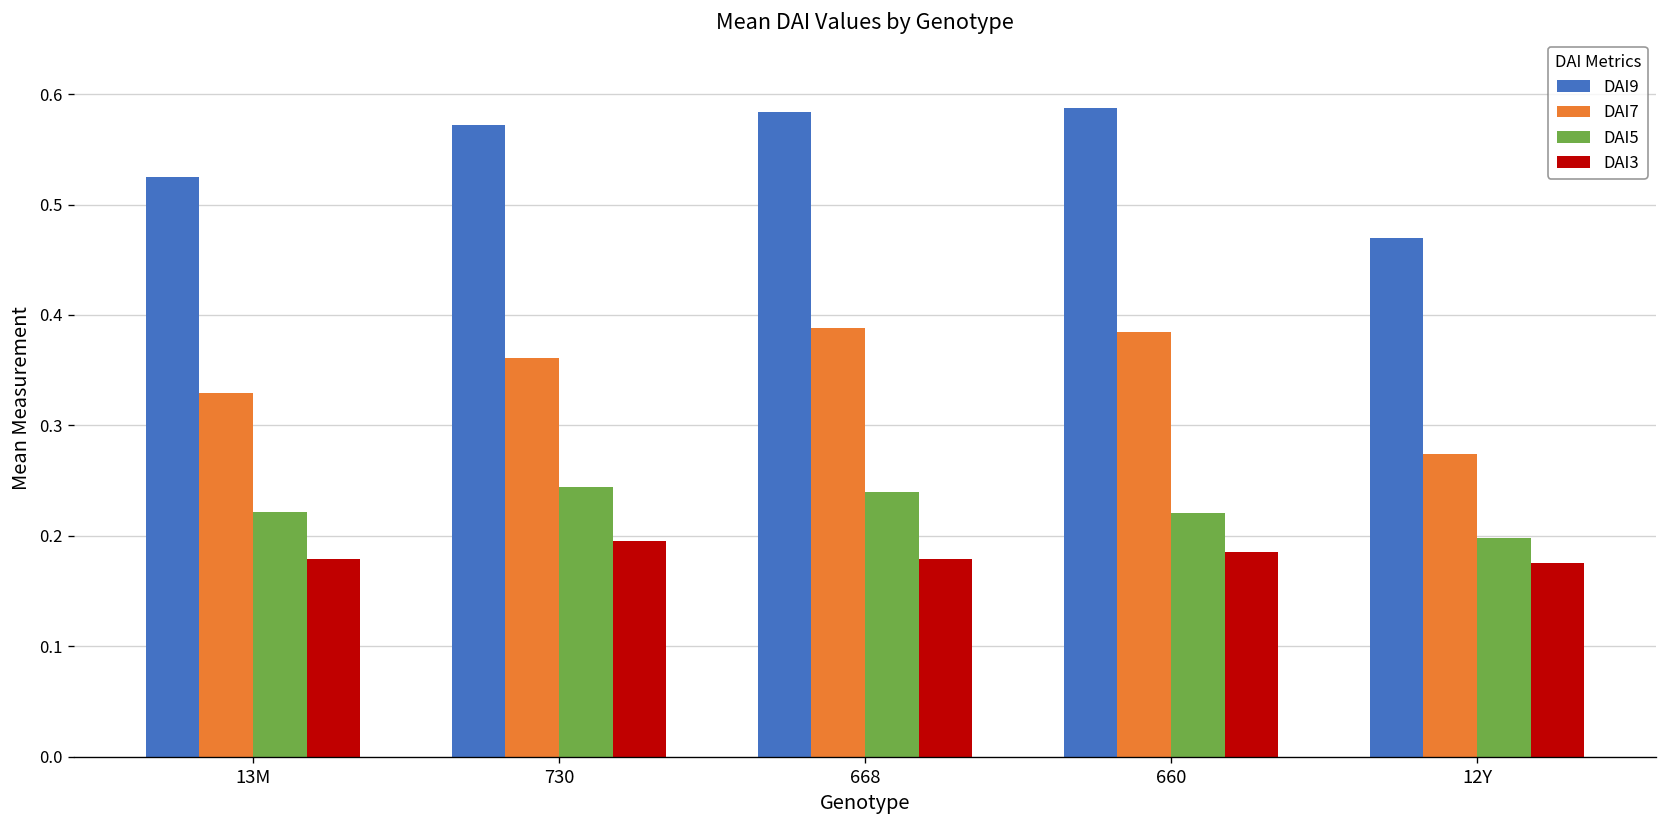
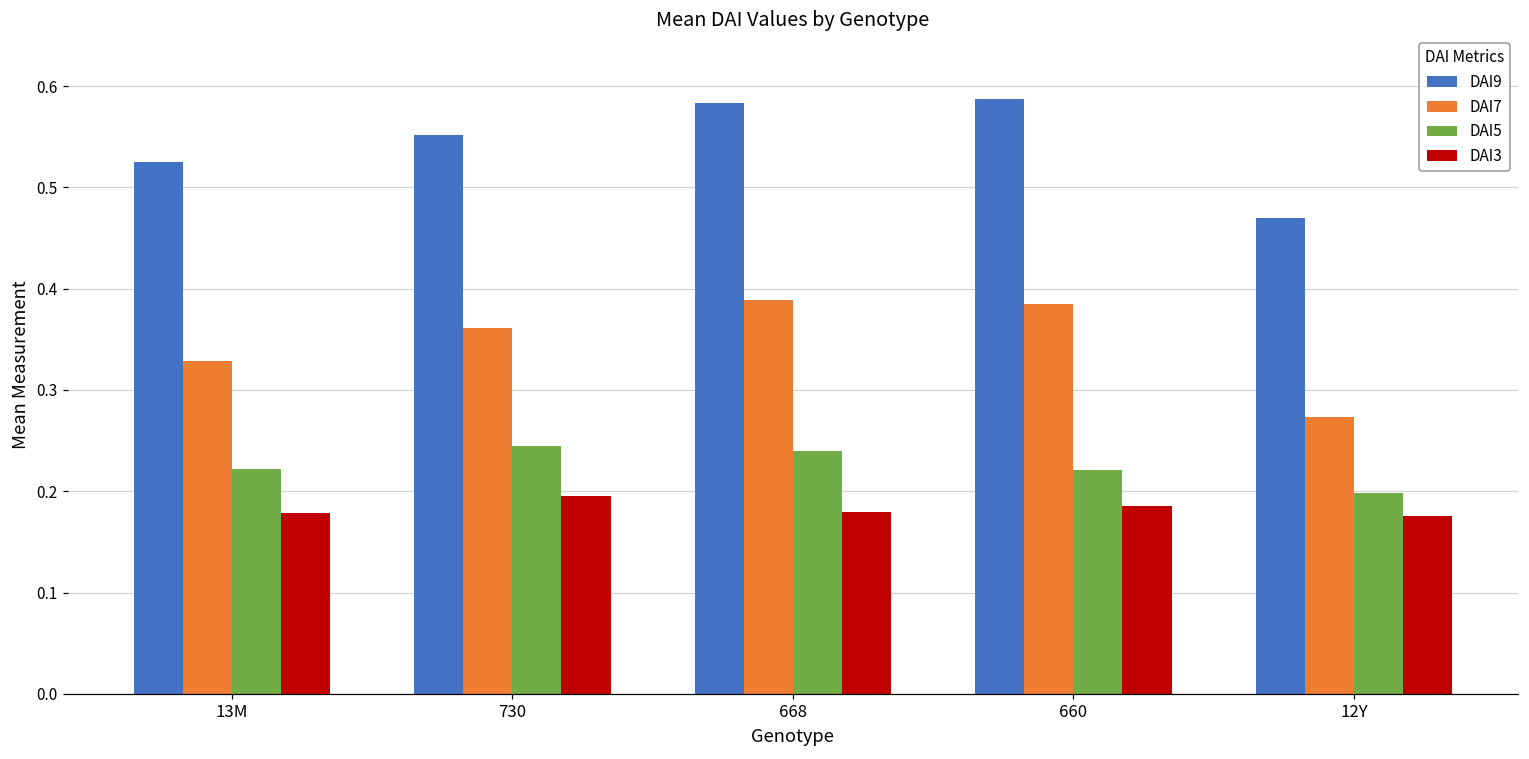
  {
    "DAI9": {
      "13M": 0.53,
-     "730": 0.57,
+     "730": 0.55,
      "668": 0.58,
      "660": 0.59,
      "12Y": 0.47
    },
    "DAI7": {
      "13M": 0.33,
      "730": 0.36,
      "668": 0.39,
      "660": 0.39,
      "12Y": 0.27
    },
    "DAI5": {
      "13M": 0.22,
      "730": 0.24,
      "668": 0.24,
      "660": 0.22,
      "12Y": 0.20
    },
    "DAI3": {
      "13M": 0.18,
      "730": 0.20,
      "668": 0.18,
      "660": 0.19,
      "12Y": 0.18
    }
  }
